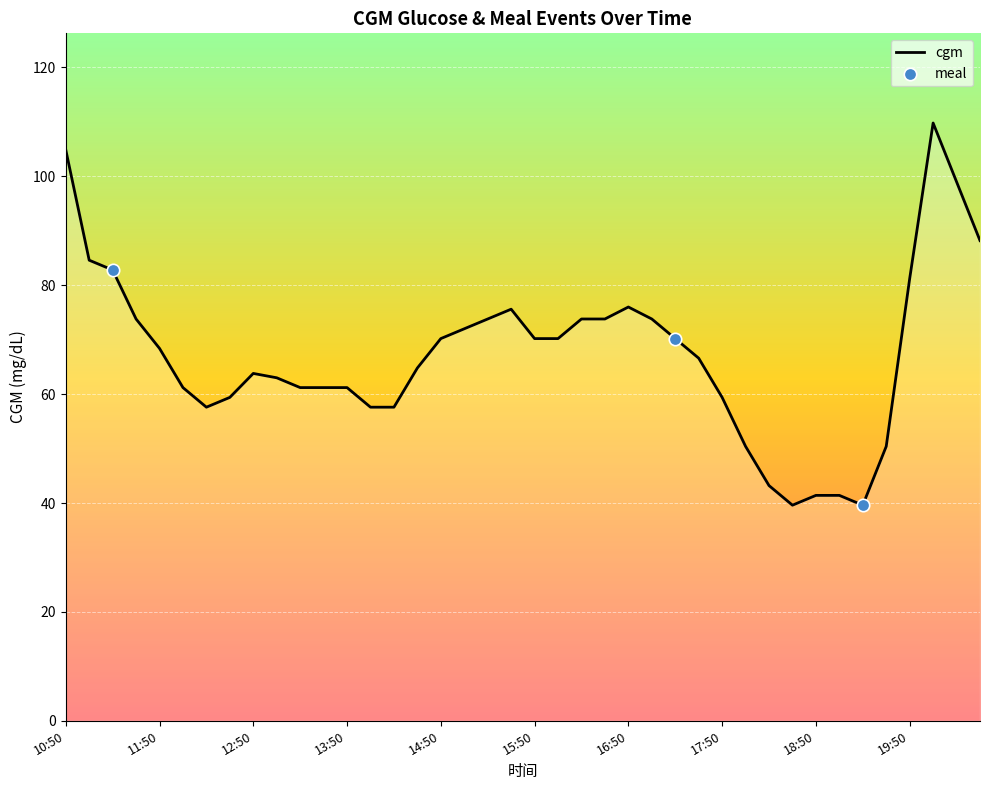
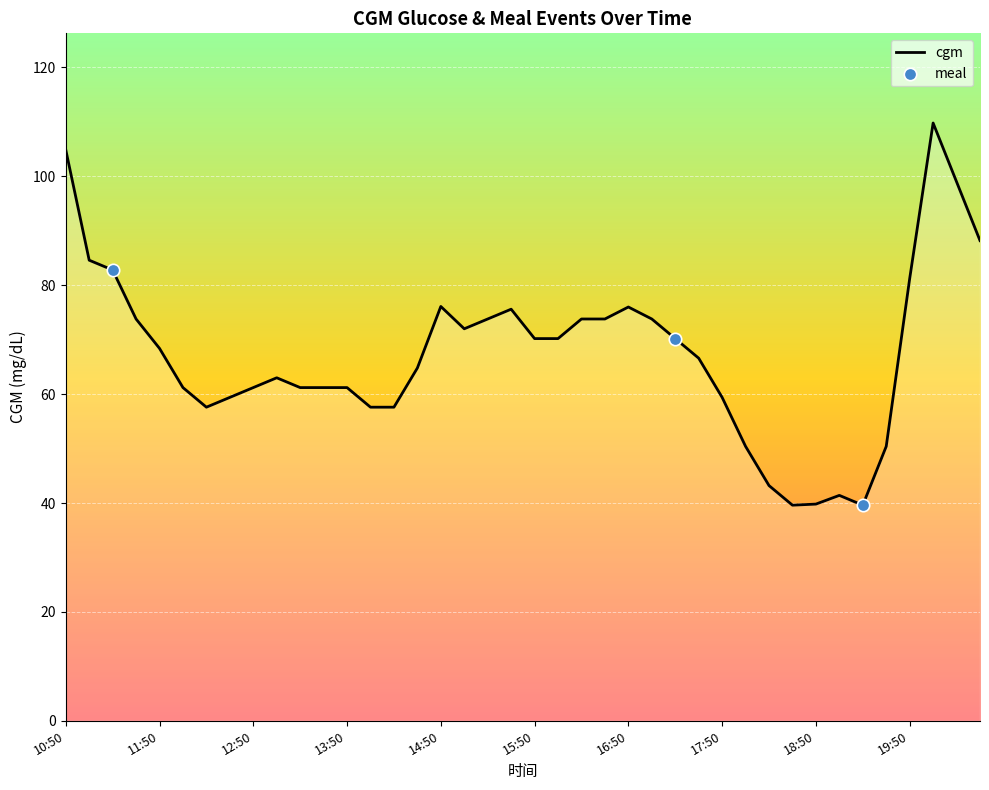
  {
    "cgm": {
      "10:50": 105,
      "11:50": 68,
-     "12:50": 64,
+     "12:50": 61,
      "13:50": 61,
-     "14:50": 70,
+     "14:50": 76,
      "15:50": 70,
      "16:50": 76,
      "17:50": 59,
-     "18:50": 41,
+     "18:50": 40,
      "19:50": 81
    }
  }
